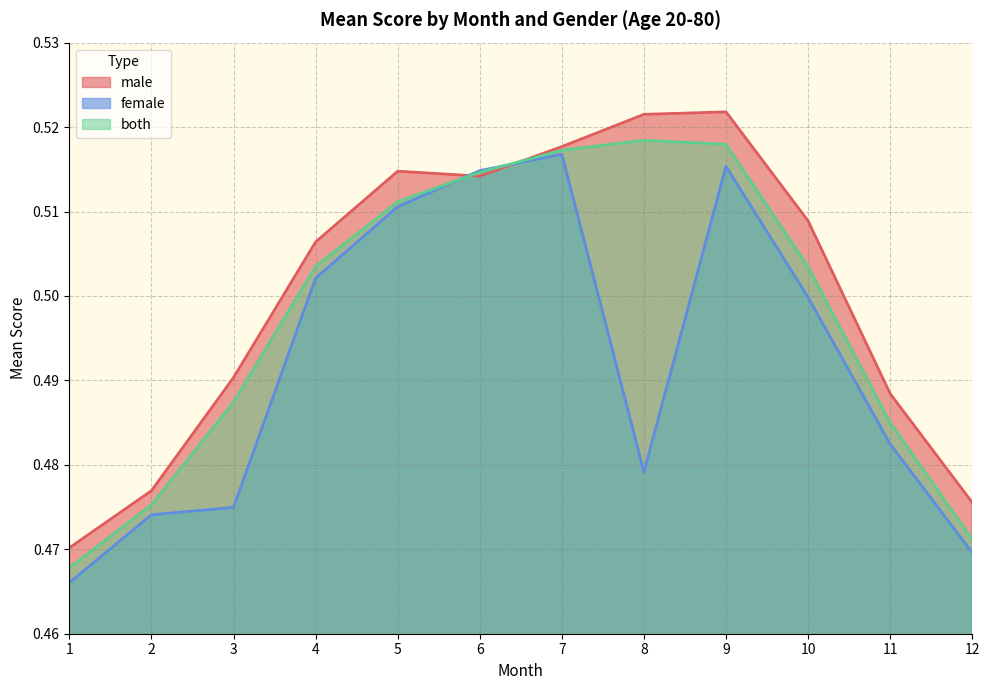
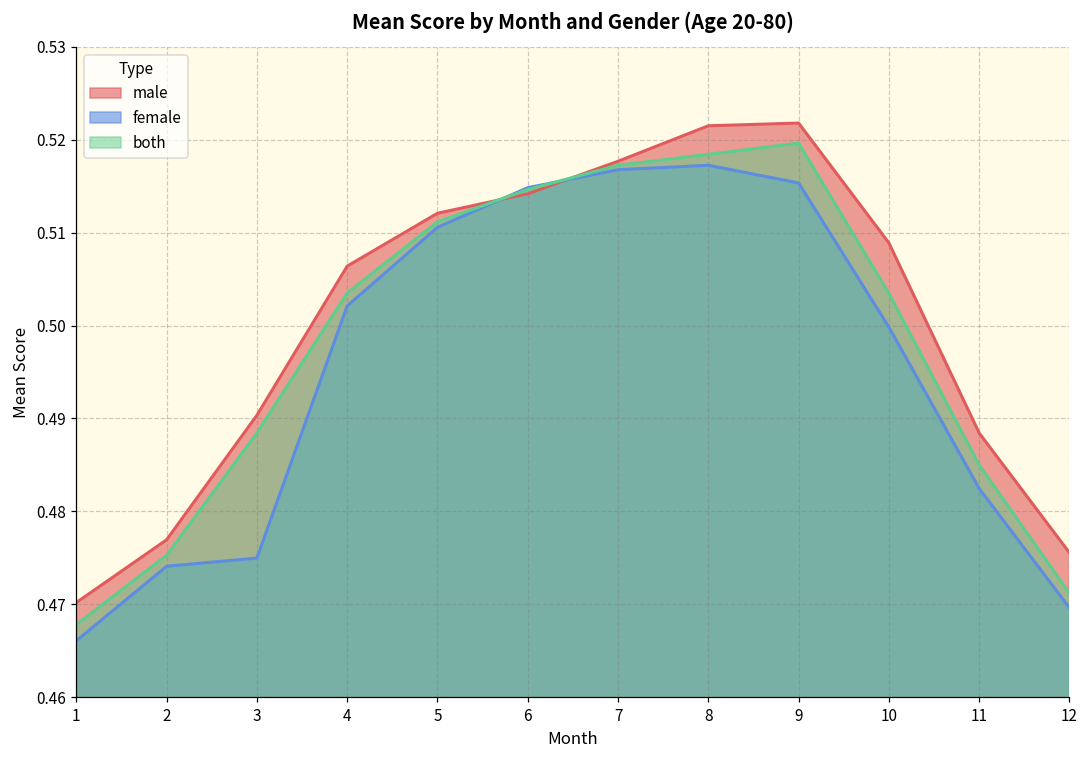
  {
    "male": {
      "1": 0.470,
      "2": 0.477,
      "3": 0.490,
      "4": 0.506,
-     "5": 0.515,
+     "5": 0.512,
      "6": 0.514,
      "7": 0.518,
      "8": 0.522,
      "9": 0.522,
      "10": 0.509,
      "11": 0.488,
      "12": 0.476
    },
    "female": {
      "1": 0.466,
      "2": 0.474,
      "3": 0.475,
      "4": 0.502,
      "5": 0.511,
      "7": 0.517,
-     "8": 0.479,
+     "8": 0.517,
      "9": 0.515,
      "10": 0.500,
      "11": 0.482,
      "12": 0.470
    },
    "both": {
      "1": 0.468,
      "2": 0.475,
-     "3": 0.487,
+     "3": 0.488,
      "4": 0.504,
      "5": 0.511,
      "7": 0.517,
      "8": 0.518,
-     "9": 0.518,
+     "9": 0.520,
      "10": 0.503,
      "11": 0.485,
      "12": 0.471
    }
  }
